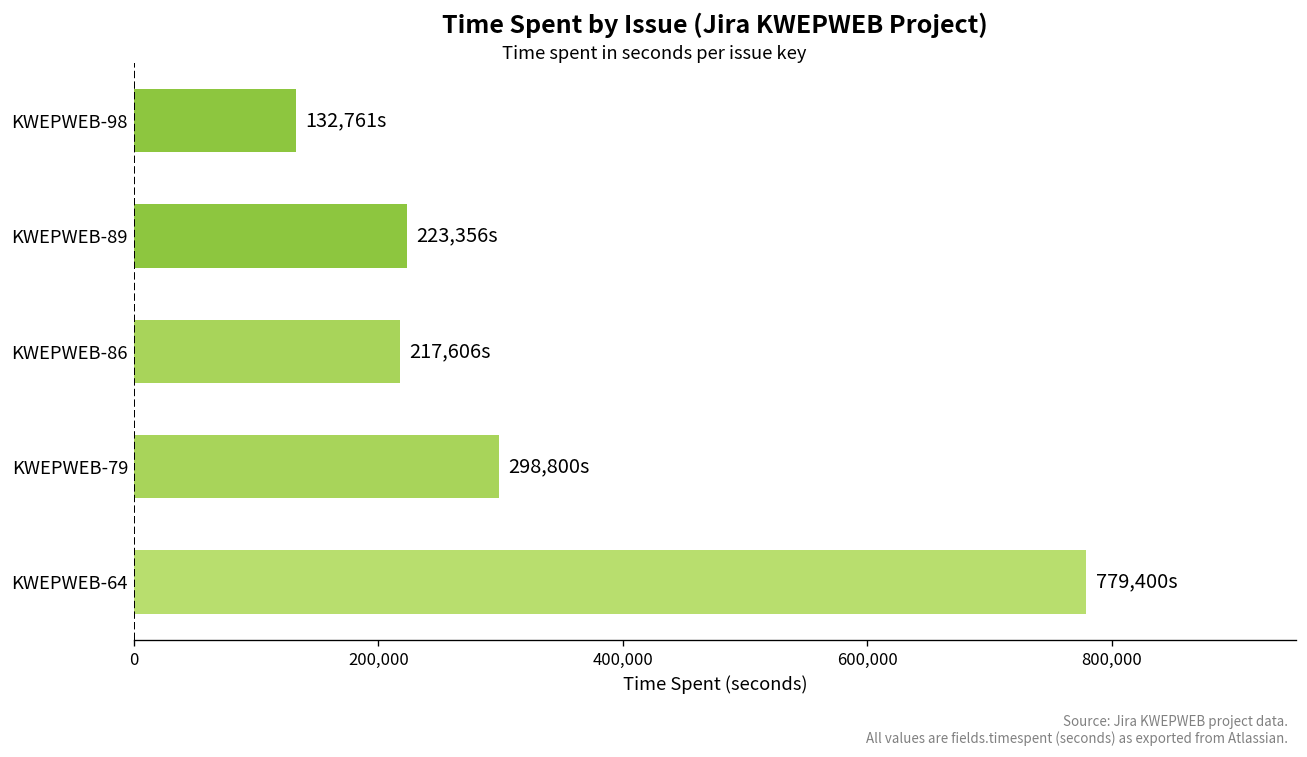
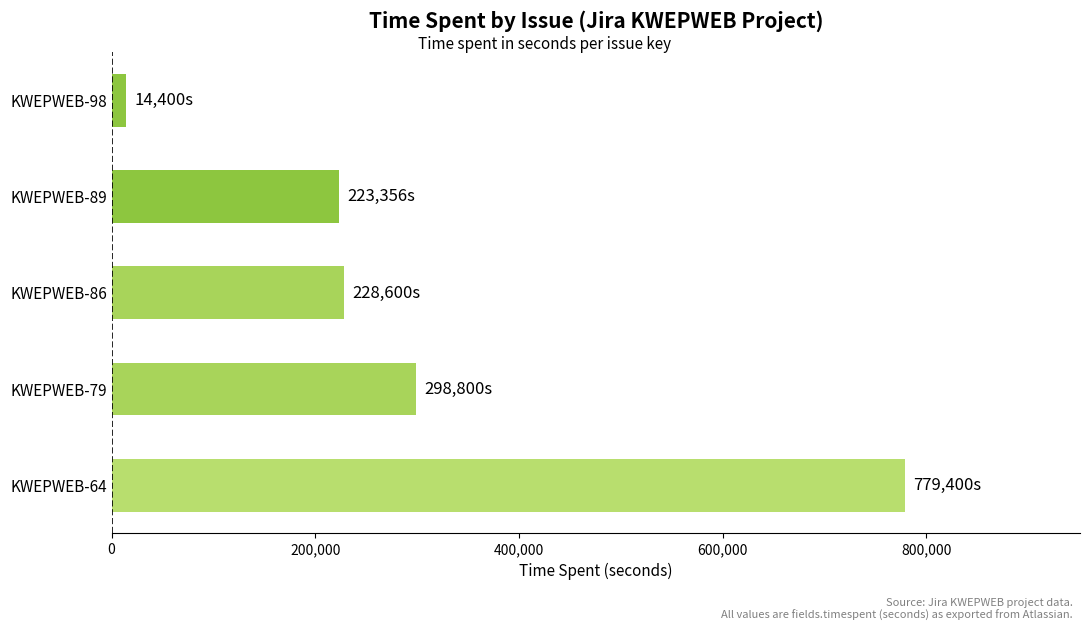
  {
-   "KWEPWEB-98": "132,761s",
+   "KWEPWEB-98": "14,400s",
    "KWEPWEB-89": "223,356s",
-   "KWEPWEB-86": "217,606s",
+   "KWEPWEB-86": "228,600s",
    "KWEPWEB-79": "298,800s",
    "KWEPWEB-64": "779,400s"
  }
